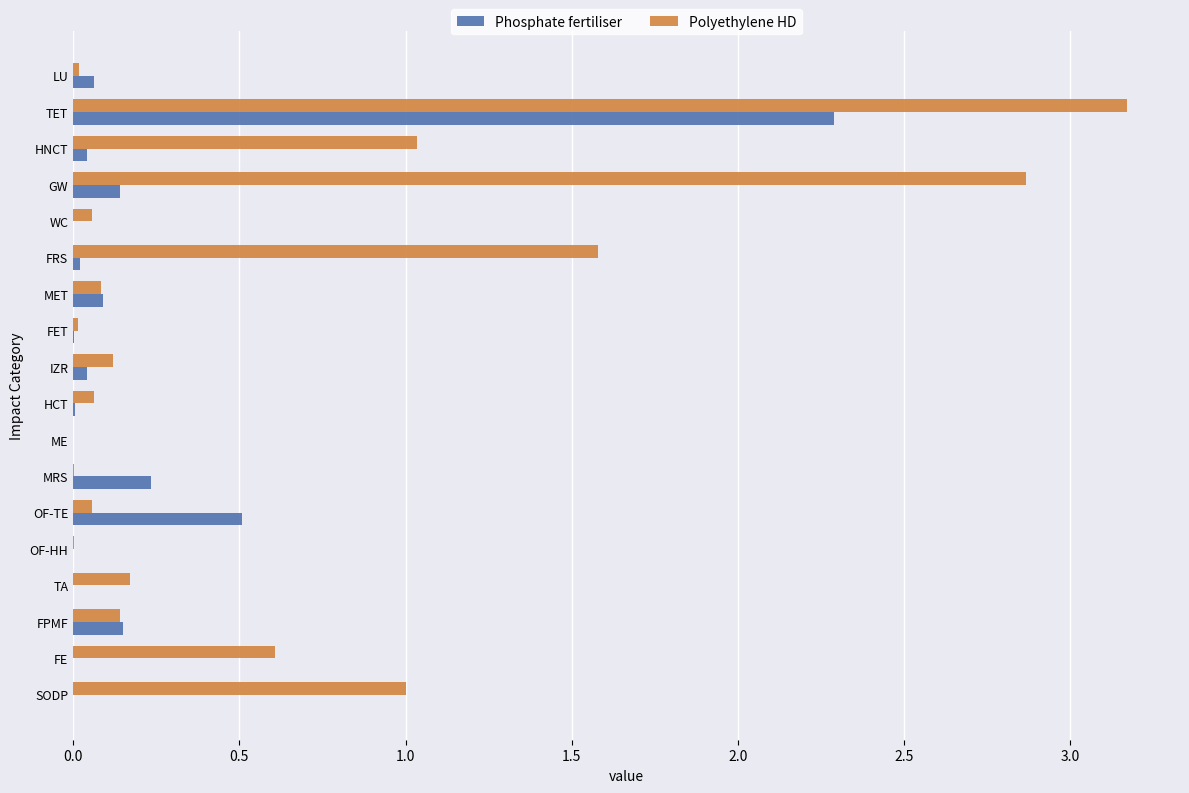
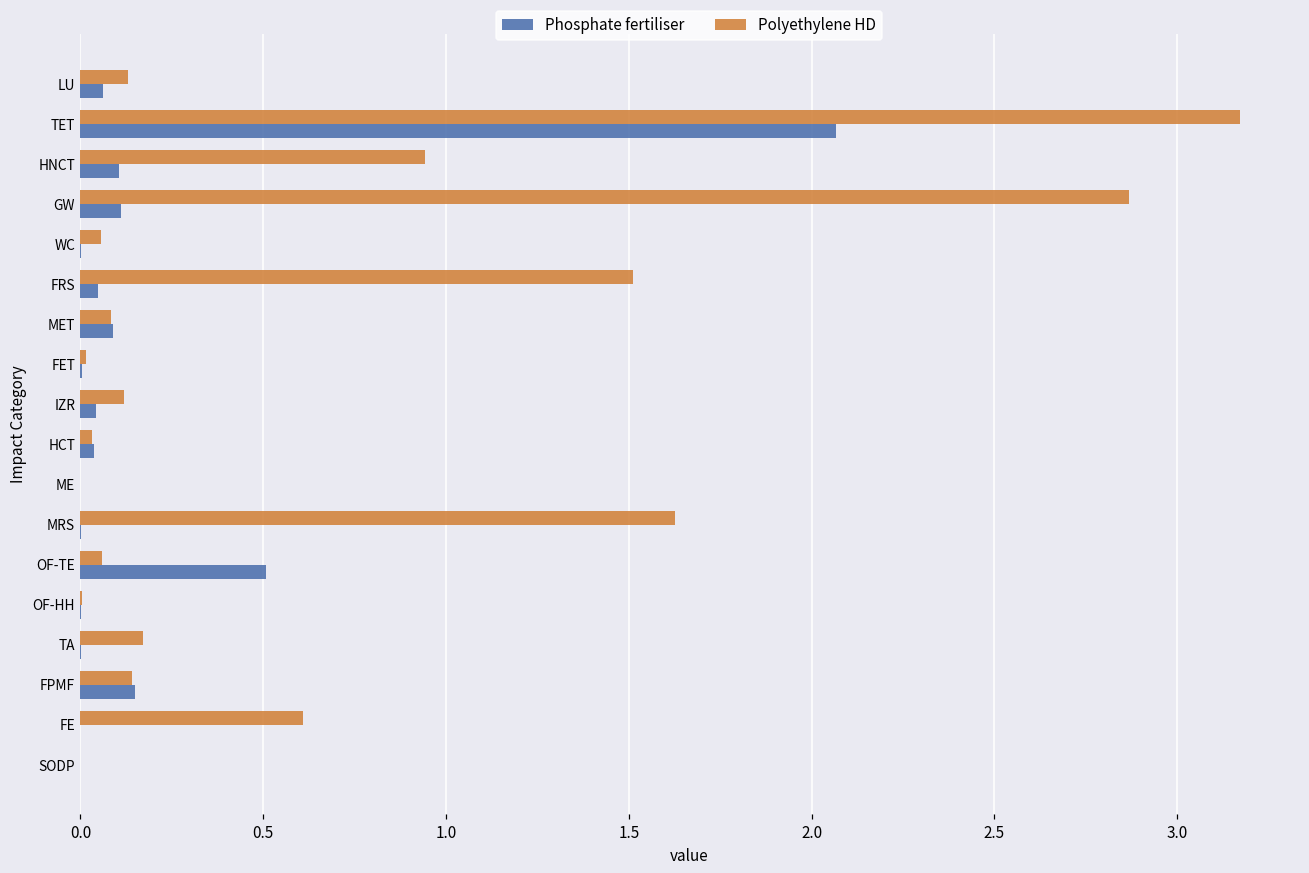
  {
    "Phosphate fertiliser": {
      "LU": 0.06,
-     "TET": 2.29,
-     "HNCT": 0.04,
-     "GW": 0.14,
-     "FRS": 0.02,
+     "TET": 2.07,
+     "HNCT": 0.11,
+     "GW": 0.11,
+     "FRS": 0.05,
      "MET": 0.09,
      "IZR": 0.04,
-     "HCT": 0.00,
-     "MRS": 0.24,
+     "HCT": 0.04,
+     "MRS": 0.00,
      "OF-TE": 0.51,
      "FPMF": 0.15
    },
    "Polyethylene HD": {
-     "LU": 0.02,
+     "LU": 0.13,
      "TET": 3.17,
-     "HNCT": 1.04,
+     "HNCT": 0.94,
      "GW": 2.87,
      "WC": 0.06,
-     "FRS": 1.58,
+     "FRS": 1.51,
      "MET": 0.08,
      "FET": 0.02,
      "IZR": 0.12,
-     "HCT": 0.06,
-     "MRS": 0.00,
+     "HCT": 0.03,
+     "MRS": 1.63,
      "OF-TE": 0.06,
      "TA": 0.17,
      "FPMF": 0.14,
      "FE": 0.61,
-     "SODP": 1
+     "SODP": 0
    }
  }
